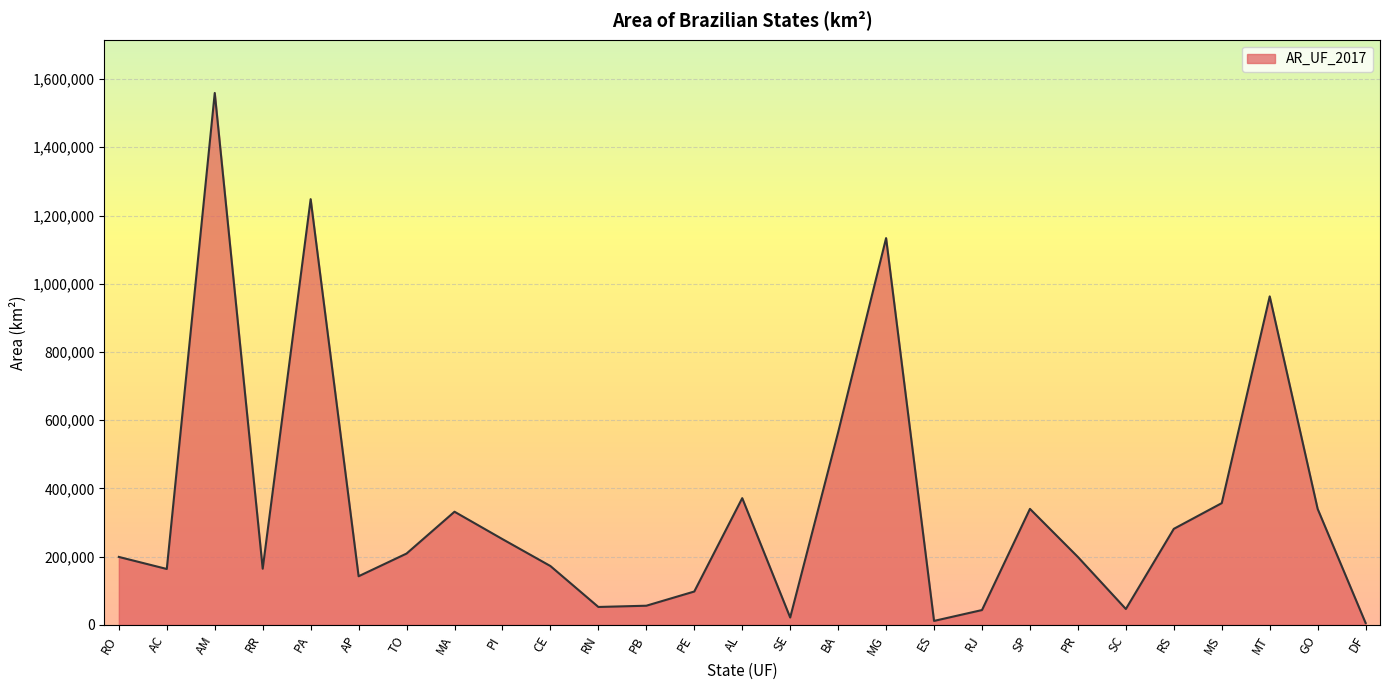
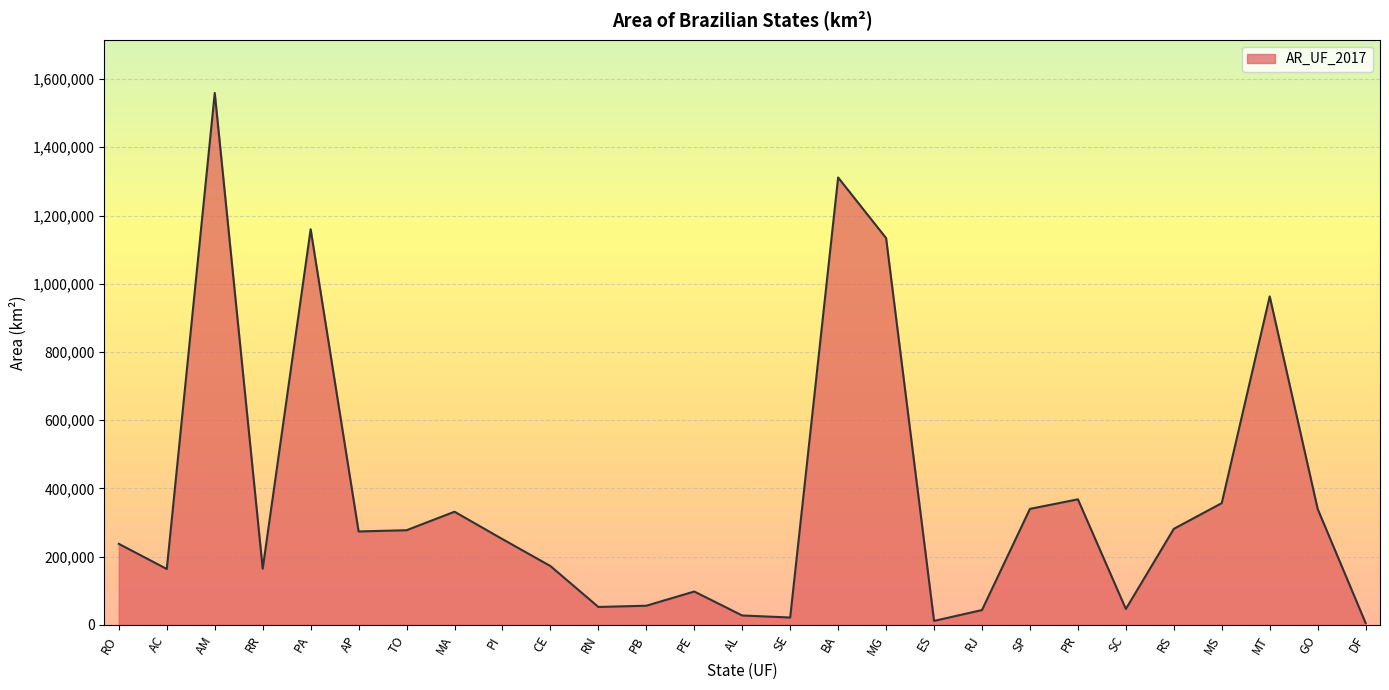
  {
-   "RO": "200,000",
+   "RO": "240,000",
    "AC": "160,000",
    "AM": "1,560,000",
    "RR": "160,000",
-   "PA": "1,250,000",
-   "AP": "140,000",
-   "TO": "210,000",
+   "PA": "1,160,000",
+   "AP": "270,000",
+   "TO": "280,000",
    "MA": "330,000",
    "PI": "250,000",
    "CE": "170,000",
    "RN": "50,000",
    "PB": "60,000",
    "PE": "100,000",
-   "AL": "370,000",
+   "AL": "30,000",
    "SE": "20,000",
-   "BA": "560,000",
+   "BA": "1,310,000",
    "MG": "1,130,000",
    "ES": "10,000",
    "RJ": "40,000",
    "SP": "340,000",
-   "PR": "200,000",
+   "PR": "370,000",
    "SC": "50,000",
    "RS": "280,000",
    "MS": "360,000",
    "MT": "960,000",
    "GO": "340,000",
    "DF": "10,000"
  }
